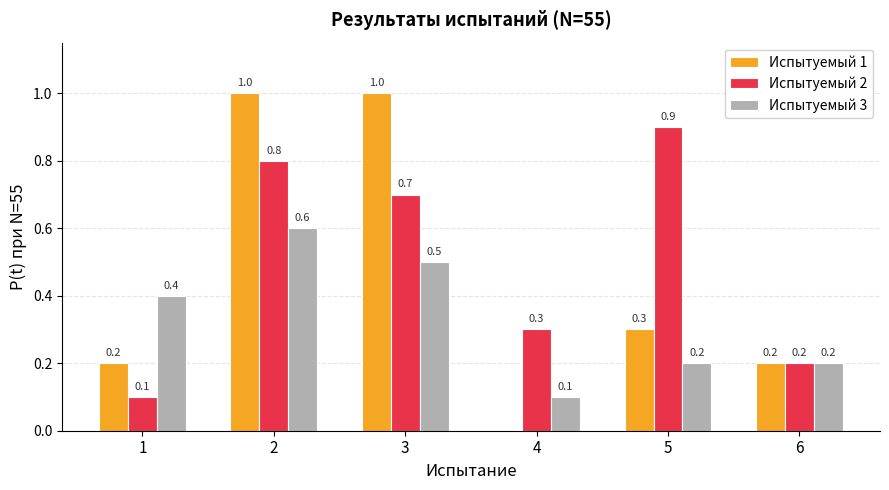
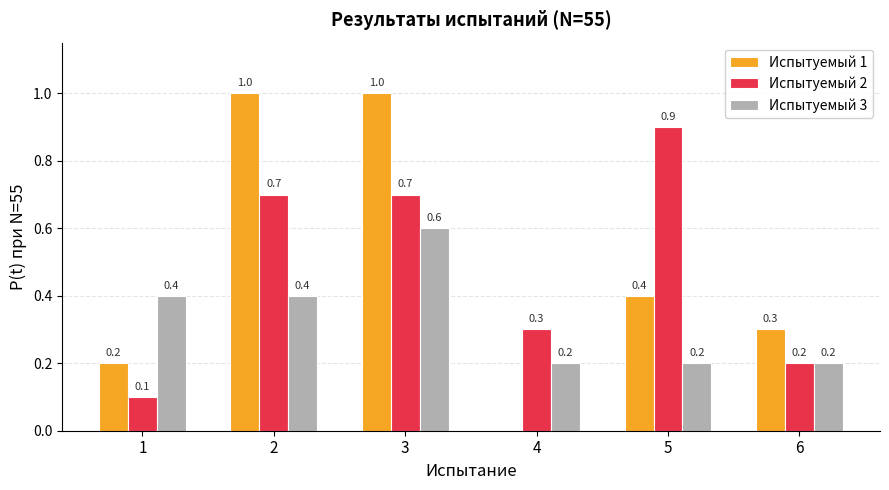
  {
    "Испытуемый 1": {
      "1": 0.2,
      "2": 1.0,
      "3": 1.0,
-     "5": 0.3,
-     "6": 0.2
+     "5": 0.4,
+     "6": 0.3
    },
    "Испытуемый 2": {
      "1": 0.1,
-     "2": 0.8,
+     "2": 0.7,
      "3": 0.7,
      "4": 0.3,
      "5": 0.9,
      "6": 0.2
    },
    "Испытуемый 3": {
      "1": 0.4,
-     "2": 0.6,
-     "3": 0.5,
-     "4": 0.1,
+     "2": 0.4,
+     "3": 0.6,
+     "4": 0.2,
      "5": 0.2,
      "6": 0.2
    }
  }
